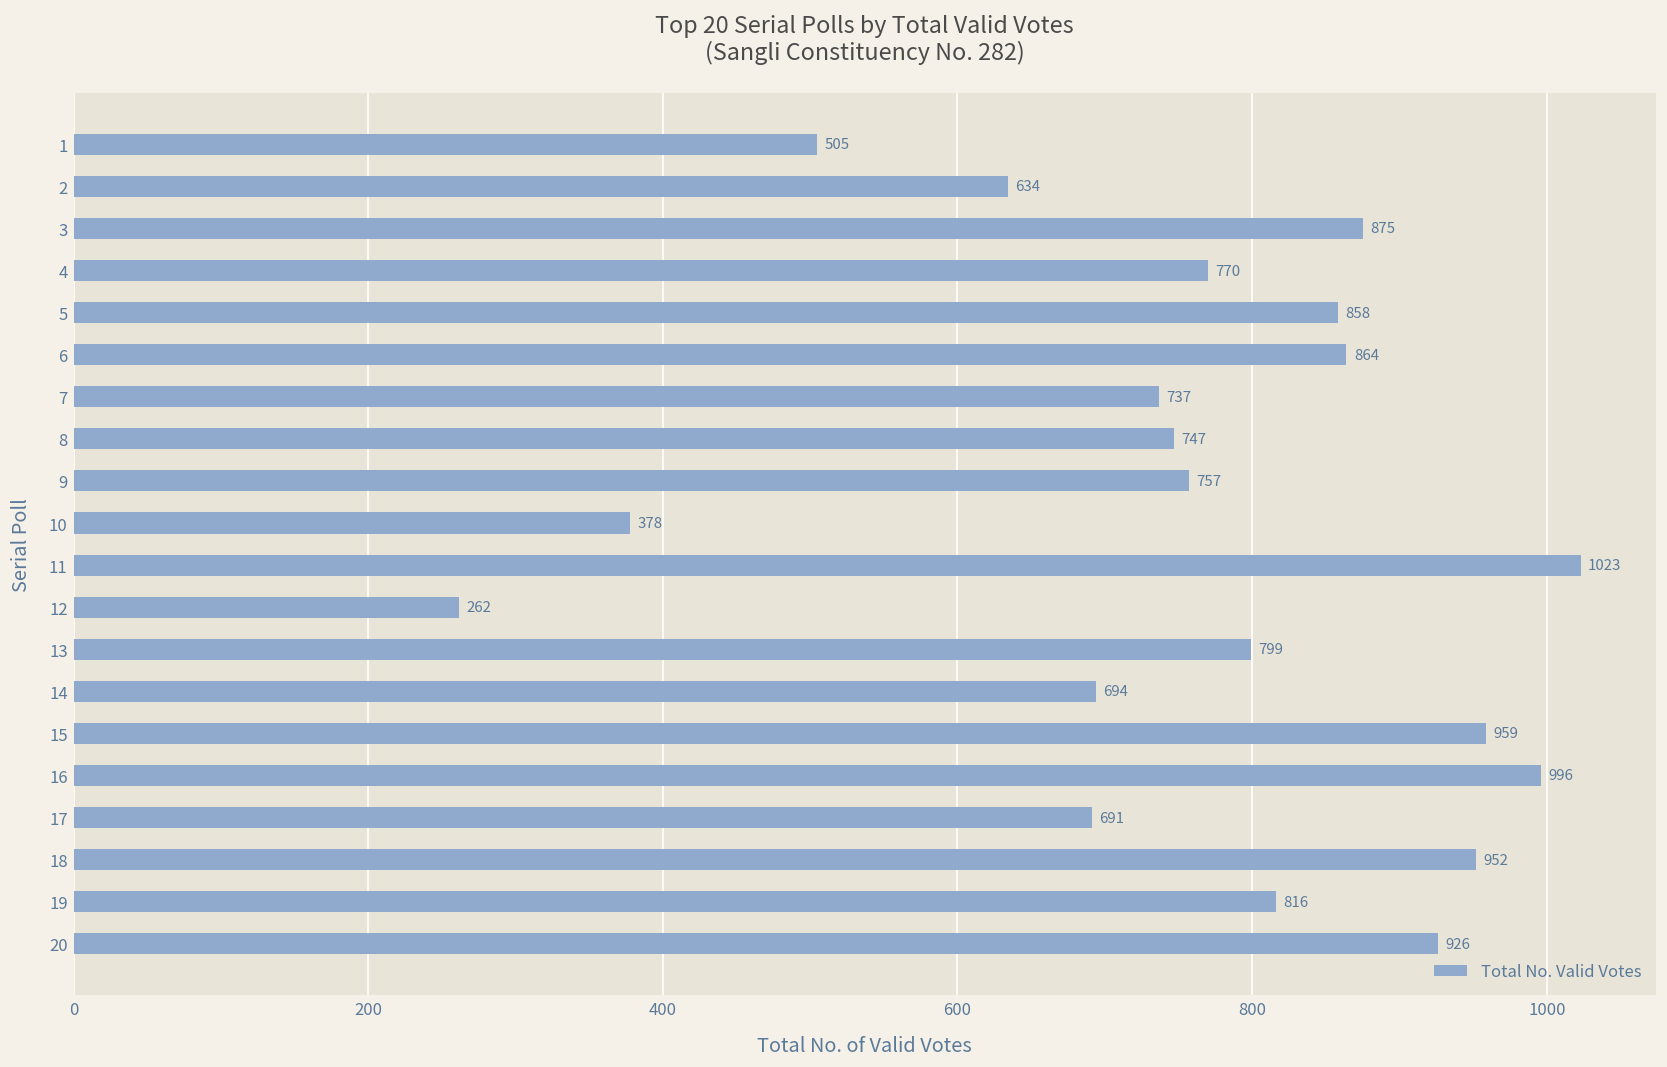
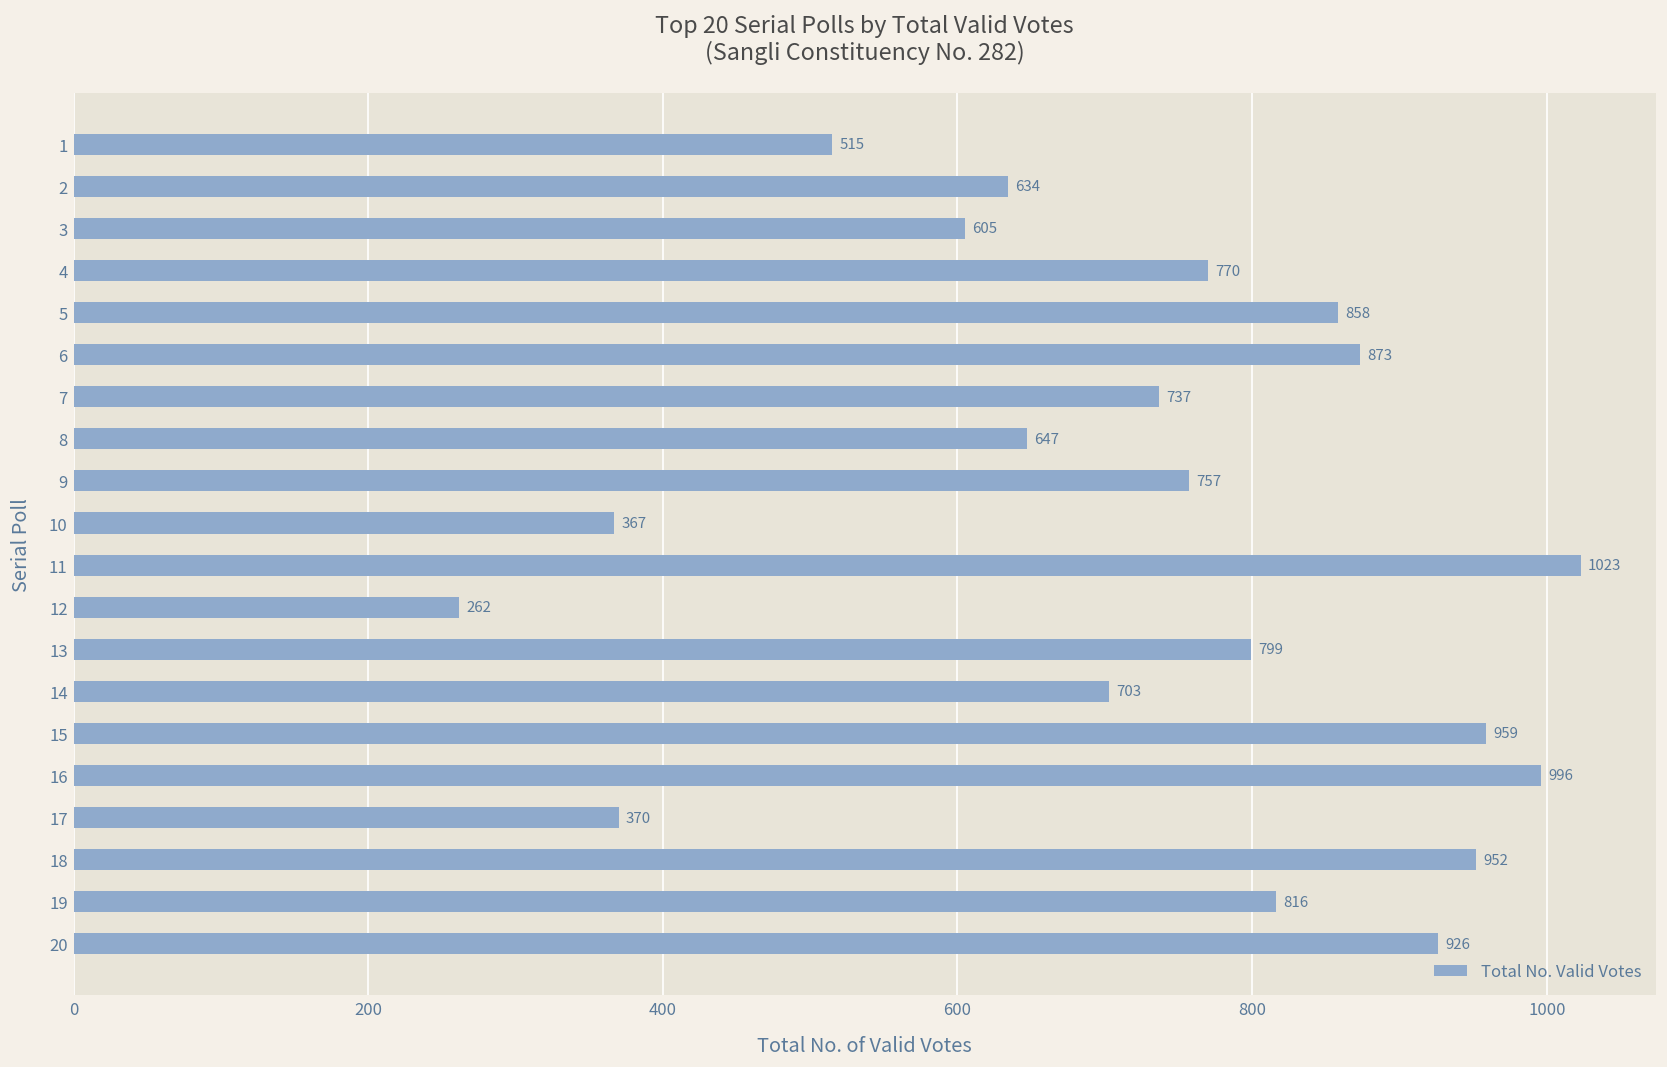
  {
-   "1": 505,
+   "1": 515,
    "2": 634,
-   "3": 875,
+   "3": 605,
    "4": 770,
    "5": 858,
-   "6": 864,
+   "6": 873,
    "7": 737,
-   "8": 747,
+   "8": 647,
    "9": 757,
-   "10": 378,
+   "10": 367,
    "11": 1023,
    "12": 262,
    "13": 799,
-   "14": 694,
+   "14": 703,
    "15": 959,
    "16": 996,
-   "17": 691,
+   "17": 370,
    "18": 952,
    "19": 816,
    "20": 926
  }
